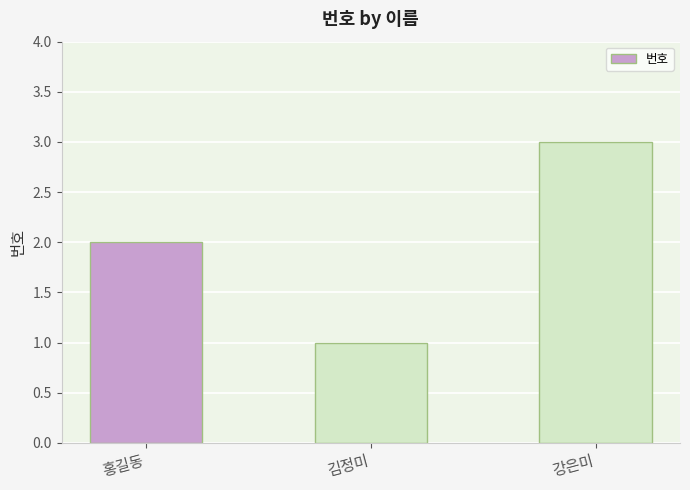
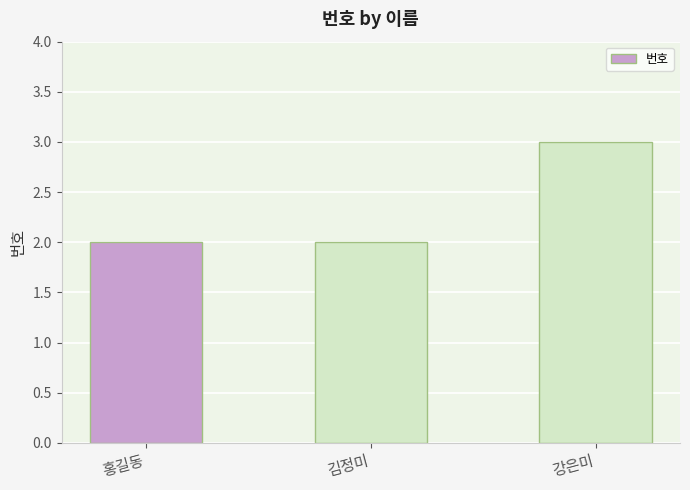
  {
    "홍길동": 2,
-   "김정미": 1,
+   "김정미": 2,
    "강은미": 3
  }
